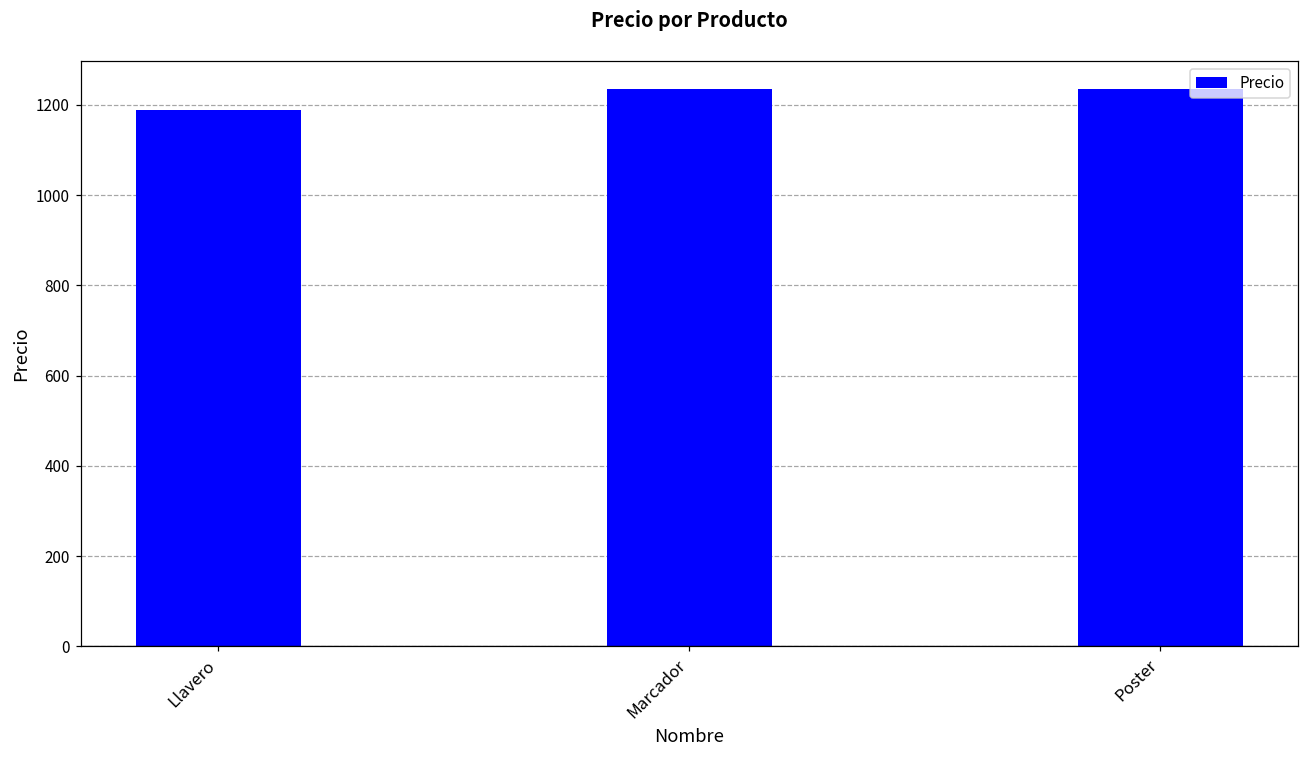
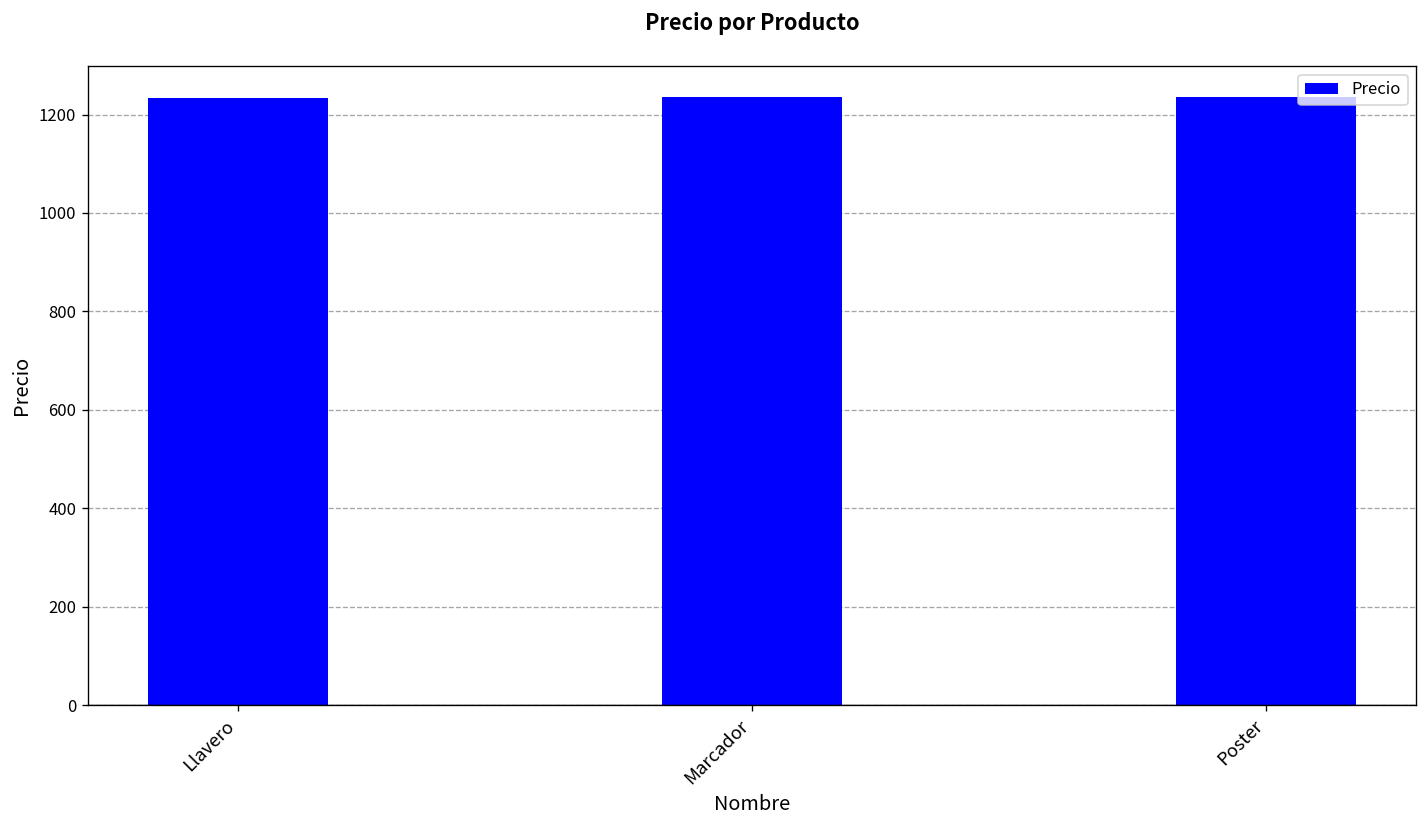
  {
-   "Llavero": 1190,
+   "Llavero": 1230,
    "Marcador": 1240,
    "Poster": 1240
  }
